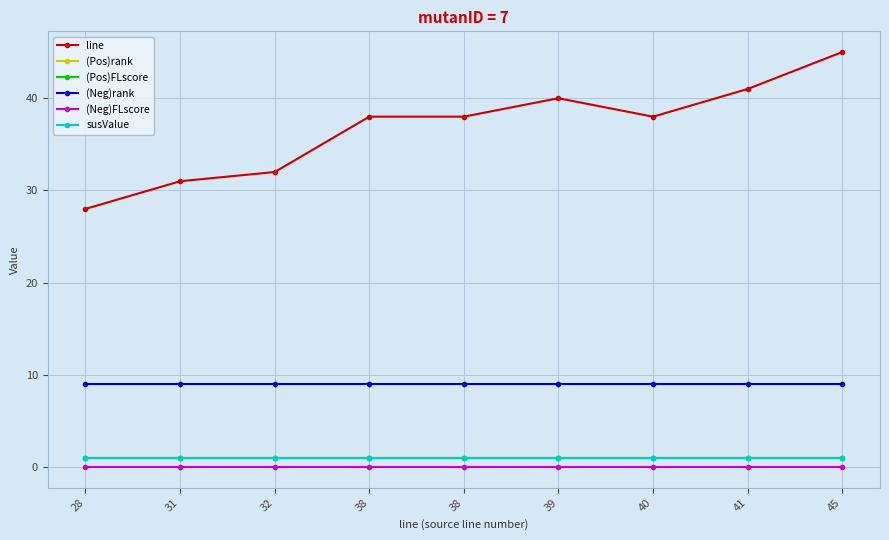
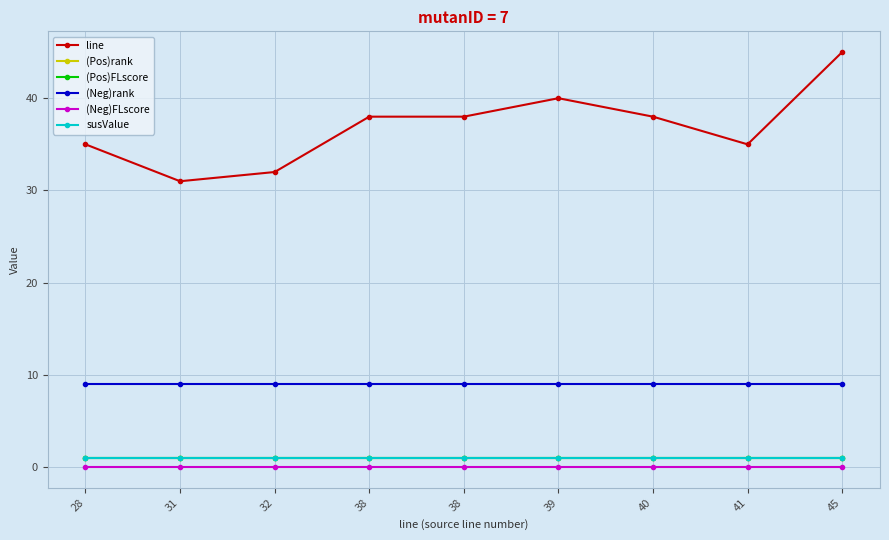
  {
    "line": {
-     "28": 28,
+     "28": 35,
      "31": 31,
      "32": 32,
      "39": 40,
      "40": 38,
-     "41": 41,
+     "41": 35,
      "45": 45
    },
    "susValue": {
      "28": 1,
      "31": 1,
      "32": 1,
      "39": 1,
      "40": 1,
      "41": 1,
      "45": 1
    },
    "(Neg)rank": {
      "28": 9,
      "31": 9,
      "32": 9,
      "39": 9,
      "40": 9,
      "41": 9,
      "45": 9
    },
    "(Neg)FLscore": {
      "28": 0,
      "31": 0,
      "32": 0,
      "39": 0,
      "40": 0,
      "41": 0,
      "45": 0
    }
  }
